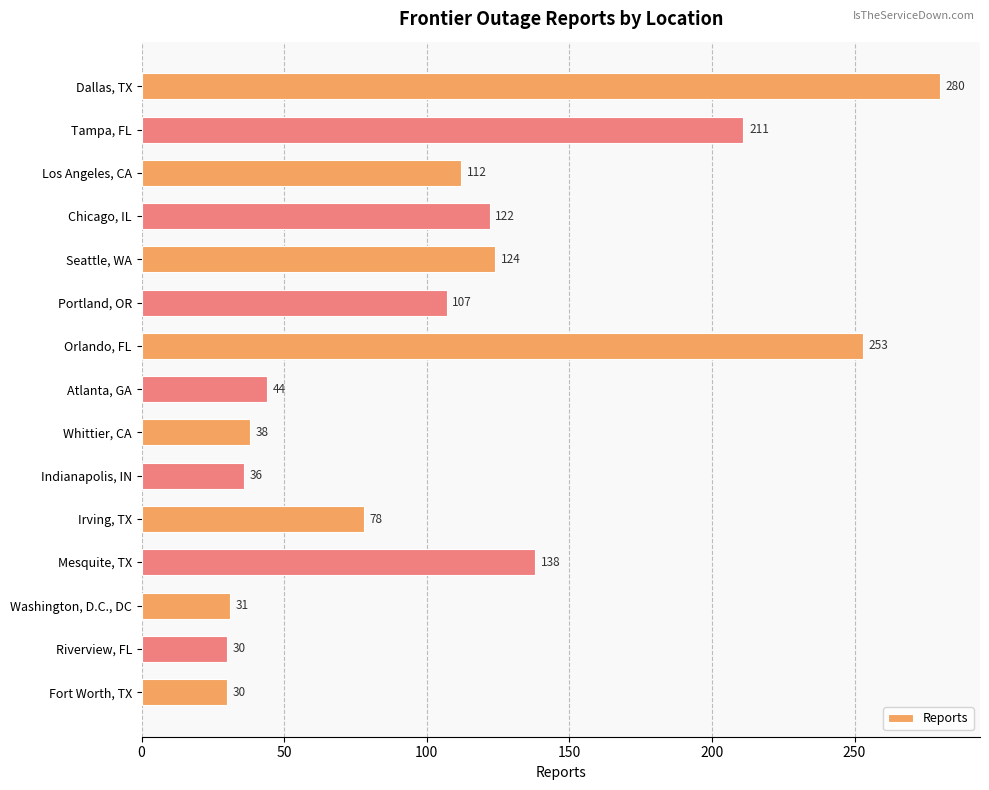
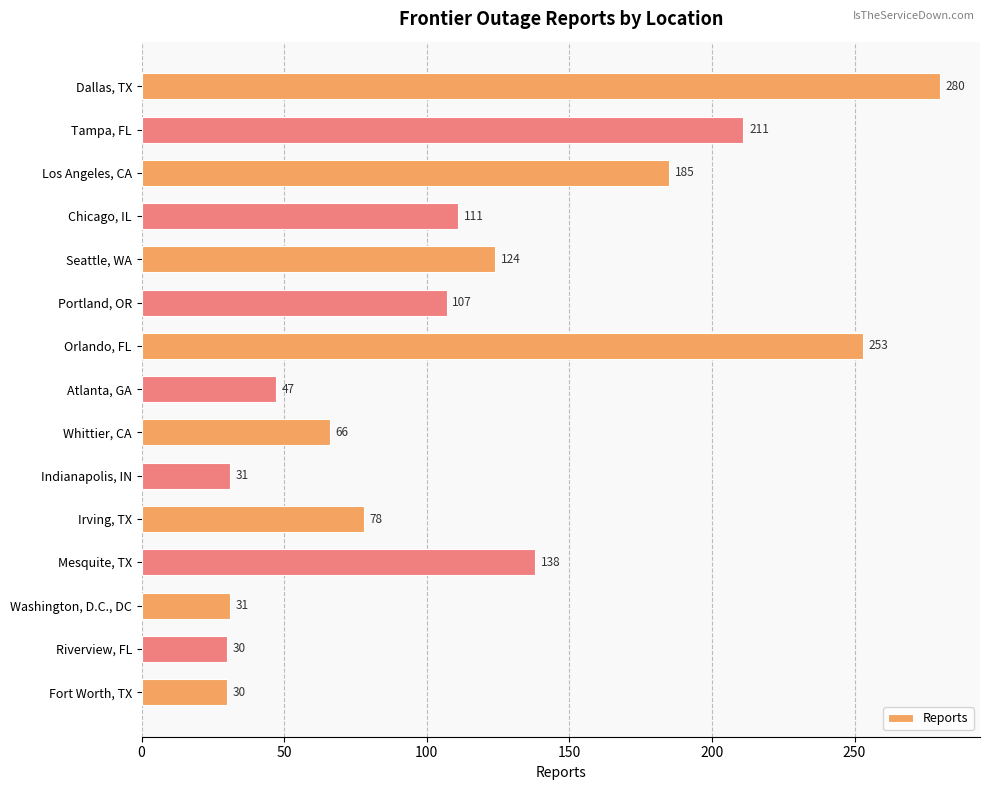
  {
    "Dallas, TX": 280,
    "Tampa, FL": 211,
-   "Los Angeles, CA": 112,
-   "Chicago, IL": 122,
+   "Los Angeles, CA": 185,
+   "Chicago, IL": 111,
    "Seattle, WA": 124,
    "Portland, OR": 107,
    "Orlando, FL": 253,
-   "Atlanta, GA": 44,
-   "Whittier, CA": 38,
-   "Indianapolis, IN": 36,
+   "Atlanta, GA": 47,
+   "Whittier, CA": 66,
+   "Indianapolis, IN": 31,
    "Irving, TX": 78,
    "Mesquite, TX": 138,
    "Washington, D.C., DC": 31,
    "Riverview, FL": 30,
    "Fort Worth, TX": 30
  }
